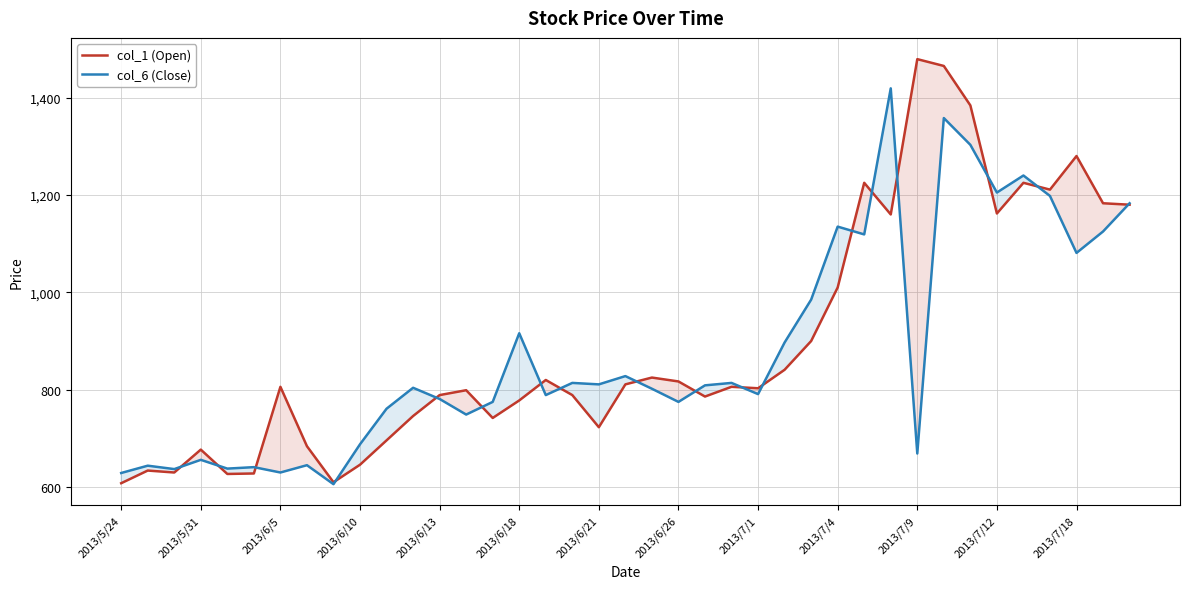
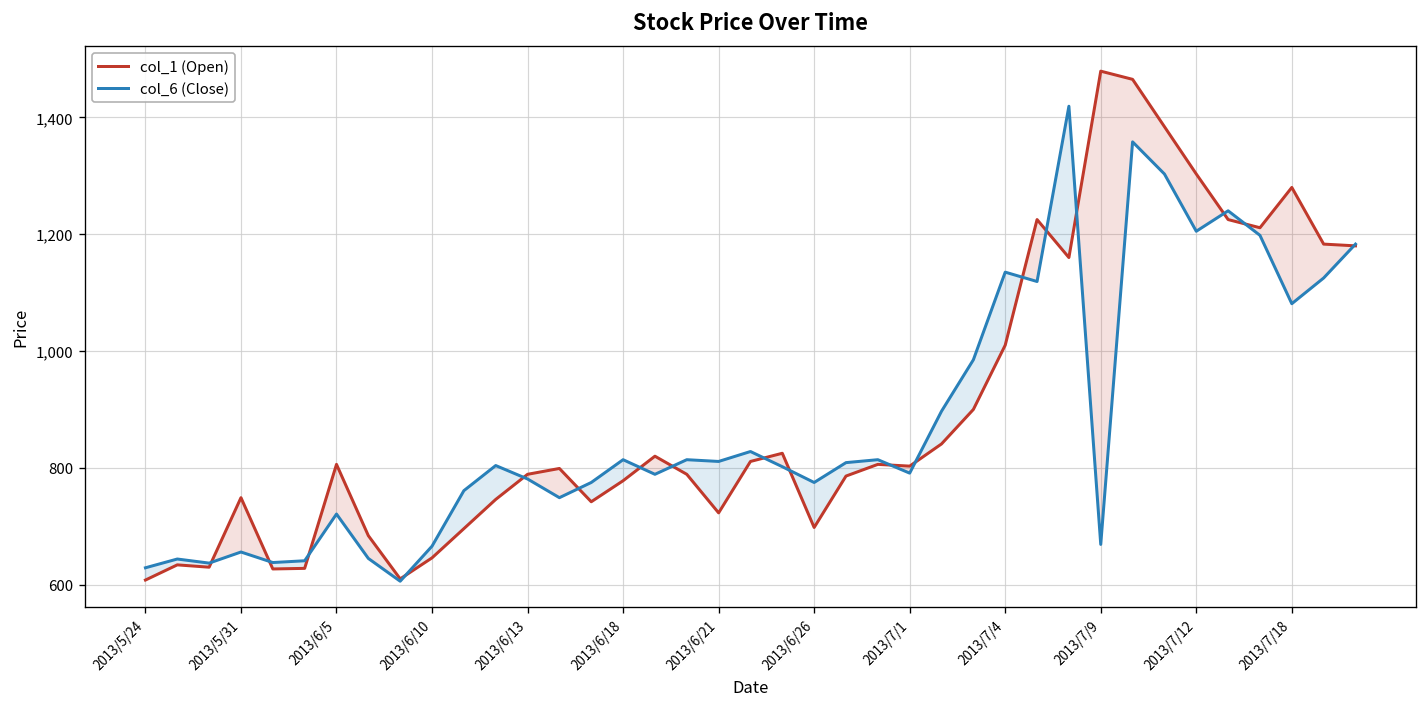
  {
    "col_1 (Open)": {
      "2013/5/24": "610",
-     "2013/5/31": "680",
+     "2013/5/31": "750",
      "2013/6/5": "810",
      "2013/6/10": "650",
      "2013/6/13": "790",
      "2013/6/18": "780",
      "2013/6/21": "720",
-     "2013/6/26": "820",
+     "2013/6/26": "700",
      "2013/7/1": "800",
      "2013/7/4": "1,010",
      "2013/7/9": "1,480",
-     "2013/7/12": "1,160",
+     "2013/7/12": "1,300",
      "2013/7/18": "1,280"
    },
    "col_6 (Close)": {
      "2013/5/24": "630",
      "2013/5/31": "660",
-     "2013/6/5": "630",
-     "2013/6/10": "690",
+     "2013/6/5": "720",
+     "2013/6/10": "670",
      "2013/6/13": "780",
-     "2013/6/18": "920",
+     "2013/6/18": "810",
      "2013/6/21": "810",
      "2013/6/26": "780",
      "2013/7/1": "790",
      "2013/7/4": "1,140",
      "2013/7/9": "670",
      "2013/7/12": "1,210",
      "2013/7/18": "1,080"
    }
  }
